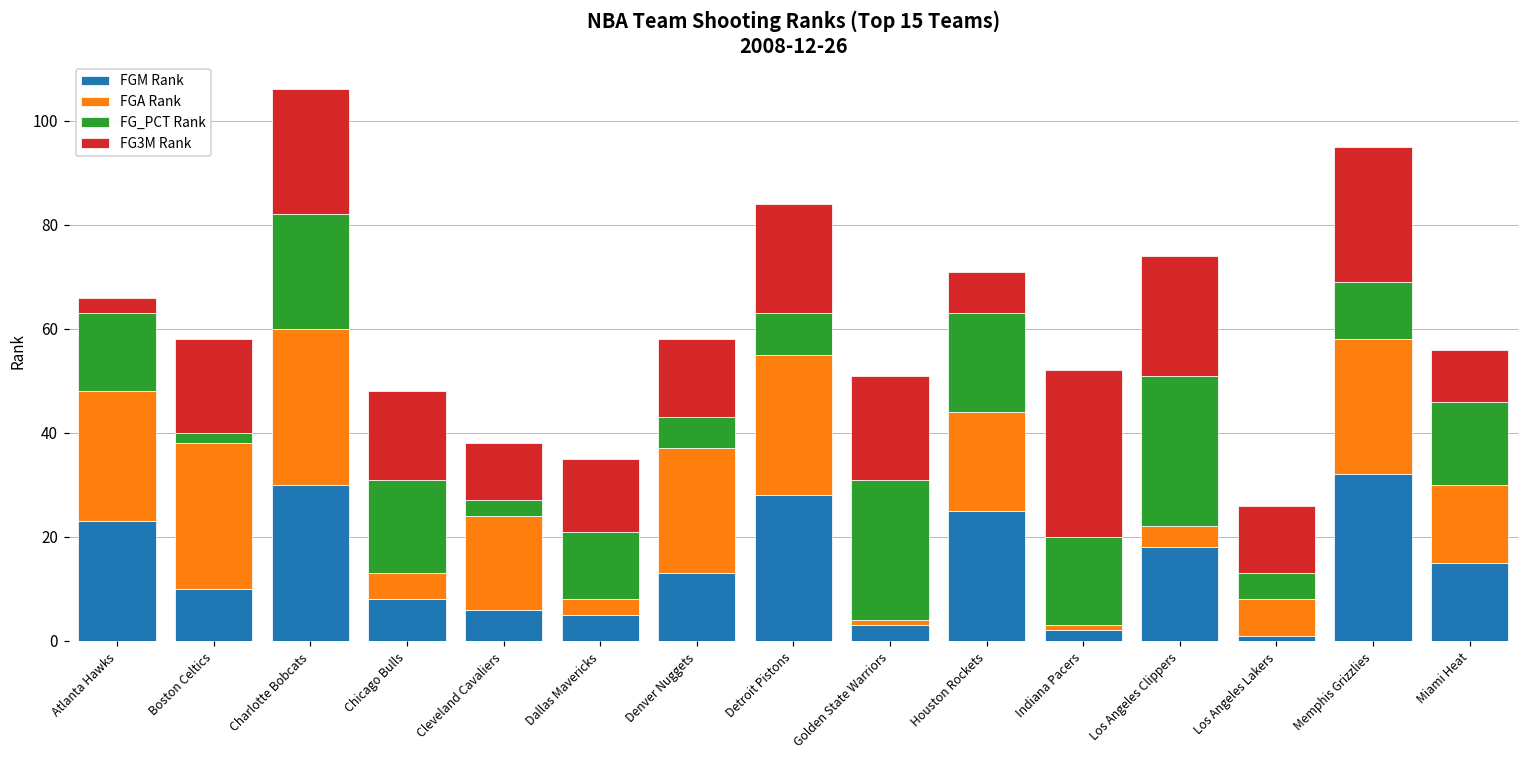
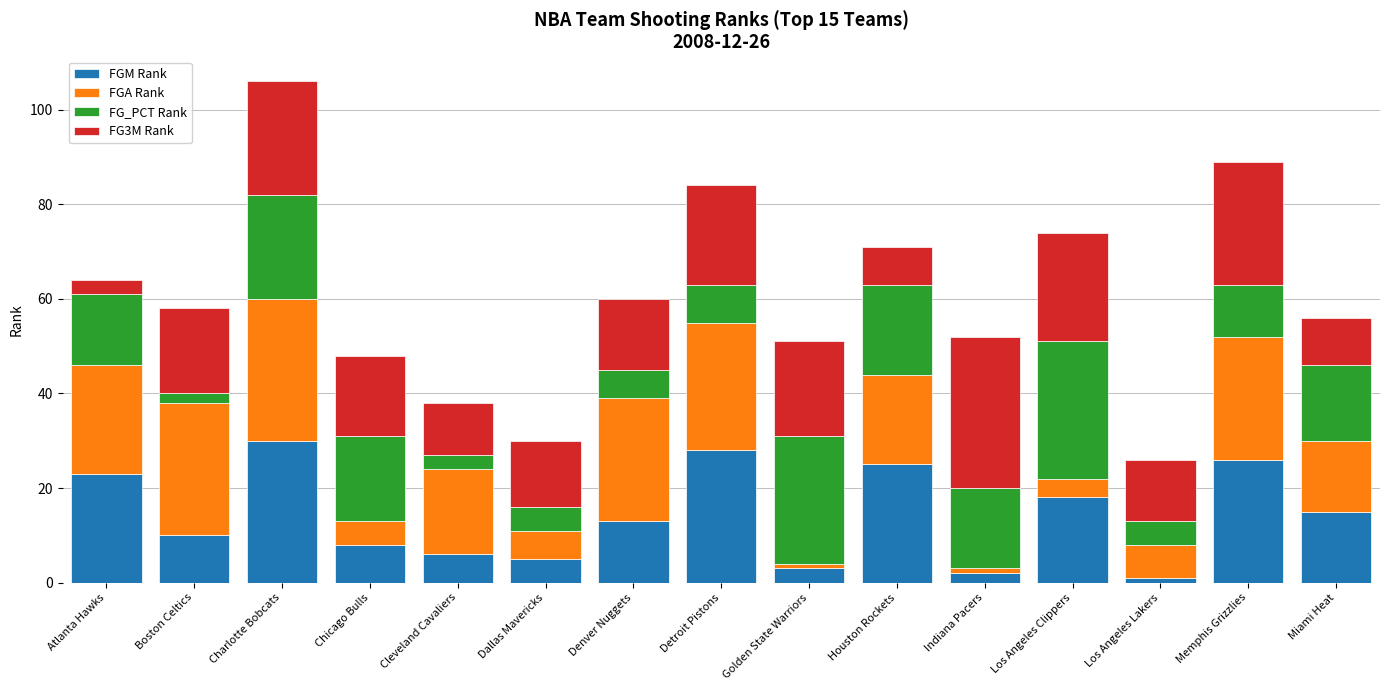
  {
    "FGM Rank": {
      "Atlanta Hawks": 23,
      "Boston Celtics": 10,
      "Charlotte Bobcats": 30,
      "Chicago Bulls": 8,
      "Cleveland Cavaliers": 6,
      "Dallas Mavericks": 5,
      "Denver Nuggets": 13,
      "Detroit Pistons": 28,
      "Golden State Warriors": 3,
      "Houston Rockets": 25,
      "Indiana Pacers": 2,
      "Los Angeles Clippers": 18,
      "Los Angeles Lakers": 1,
-     "Memphis Grizzlies": 32,
+     "Memphis Grizzlies": 26,
      "Miami Heat": 15
    },
    "FGA Rank": {
-     "Atlanta Hawks": 25,
+     "Atlanta Hawks": 23,
      "Boston Celtics": 28,
      "Charlotte Bobcats": 30,
      "Chicago Bulls": 5,
      "Cleveland Cavaliers": 18,
-     "Dallas Mavericks": 3,
-     "Denver Nuggets": 24,
+     "Dallas Mavericks": 6,
+     "Denver Nuggets": 26,
      "Detroit Pistons": 27,
      "Golden State Warriors": 1,
      "Houston Rockets": 19,
      "Indiana Pacers": 1,
      "Los Angeles Clippers": 4,
      "Los Angeles Lakers": 7,
      "Memphis Grizzlies": 26,
      "Miami Heat": 15
    },
    "FG_PCT Rank": {
      "Atlanta Hawks": 15,
      "Boston Celtics": 2,
      "Charlotte Bobcats": 22,
      "Chicago Bulls": 18,
      "Cleveland Cavaliers": 3,
-     "Dallas Mavericks": 13,
+     "Dallas Mavericks": 5,
      "Denver Nuggets": 6,
      "Detroit Pistons": 8,
      "Golden State Warriors": 27,
      "Houston Rockets": 19,
      "Indiana Pacers": 17,
      "Los Angeles Clippers": 29,
      "Los Angeles Lakers": 5,
      "Memphis Grizzlies": 11,
      "Miami Heat": 16
    },
    "FG3M Rank": {
      "Atlanta Hawks": 3,
      "Boston Celtics": 18,
      "Charlotte Bobcats": 24,
      "Chicago Bulls": 17,
      "Cleveland Cavaliers": 11,
      "Dallas Mavericks": 14,
      "Denver Nuggets": 15,
      "Detroit Pistons": 21,
      "Golden State Warriors": 20,
      "Houston Rockets": 8,
      "Indiana Pacers": 32,
      "Los Angeles Clippers": 23,
      "Los Angeles Lakers": 13,
      "Memphis Grizzlies": 26,
      "Miami Heat": 10
    }
  }
